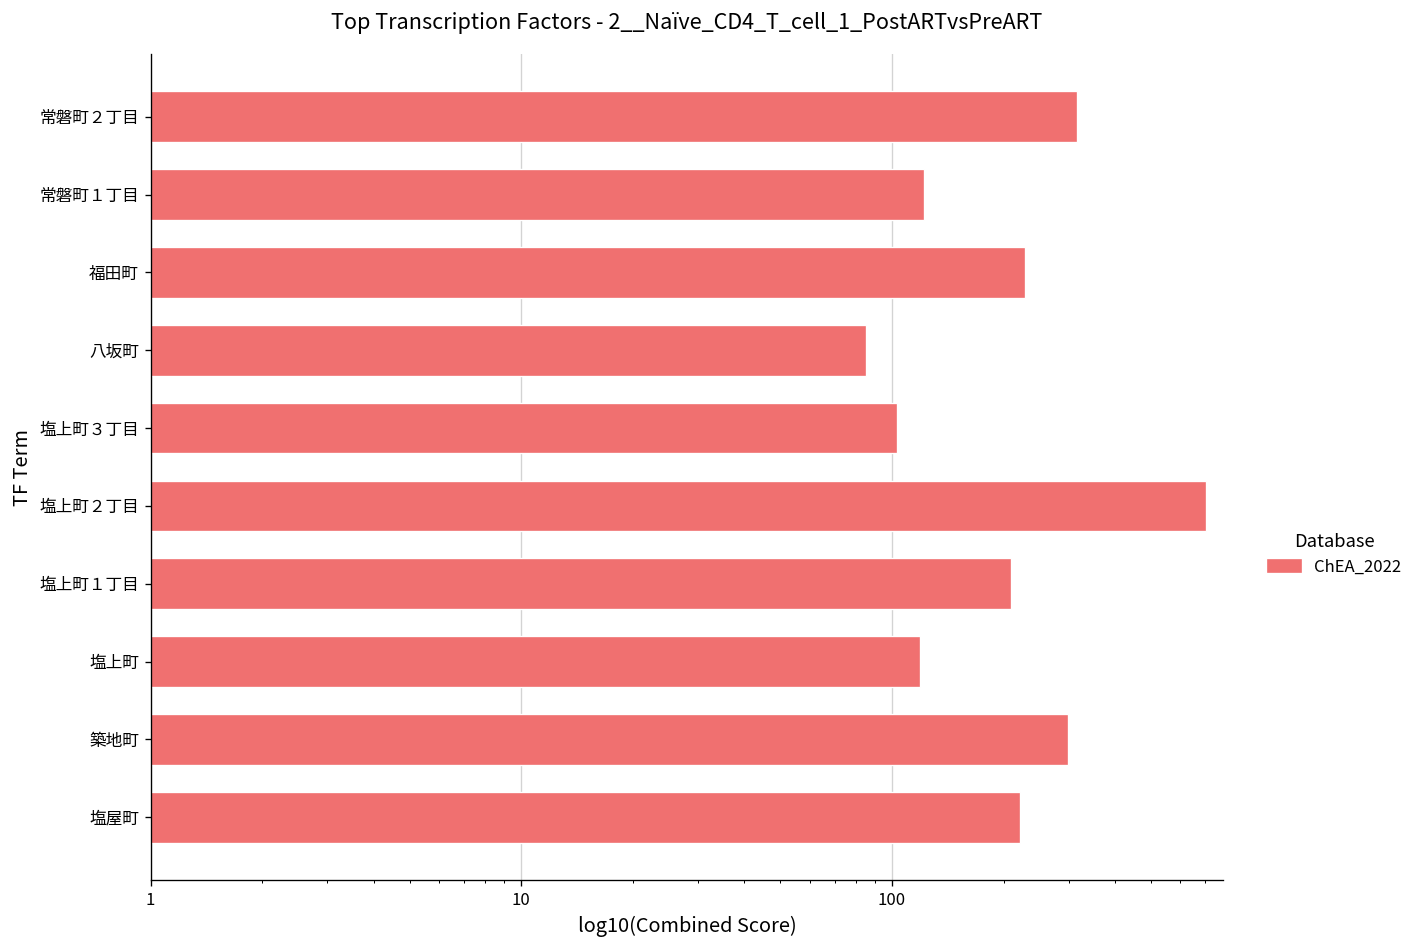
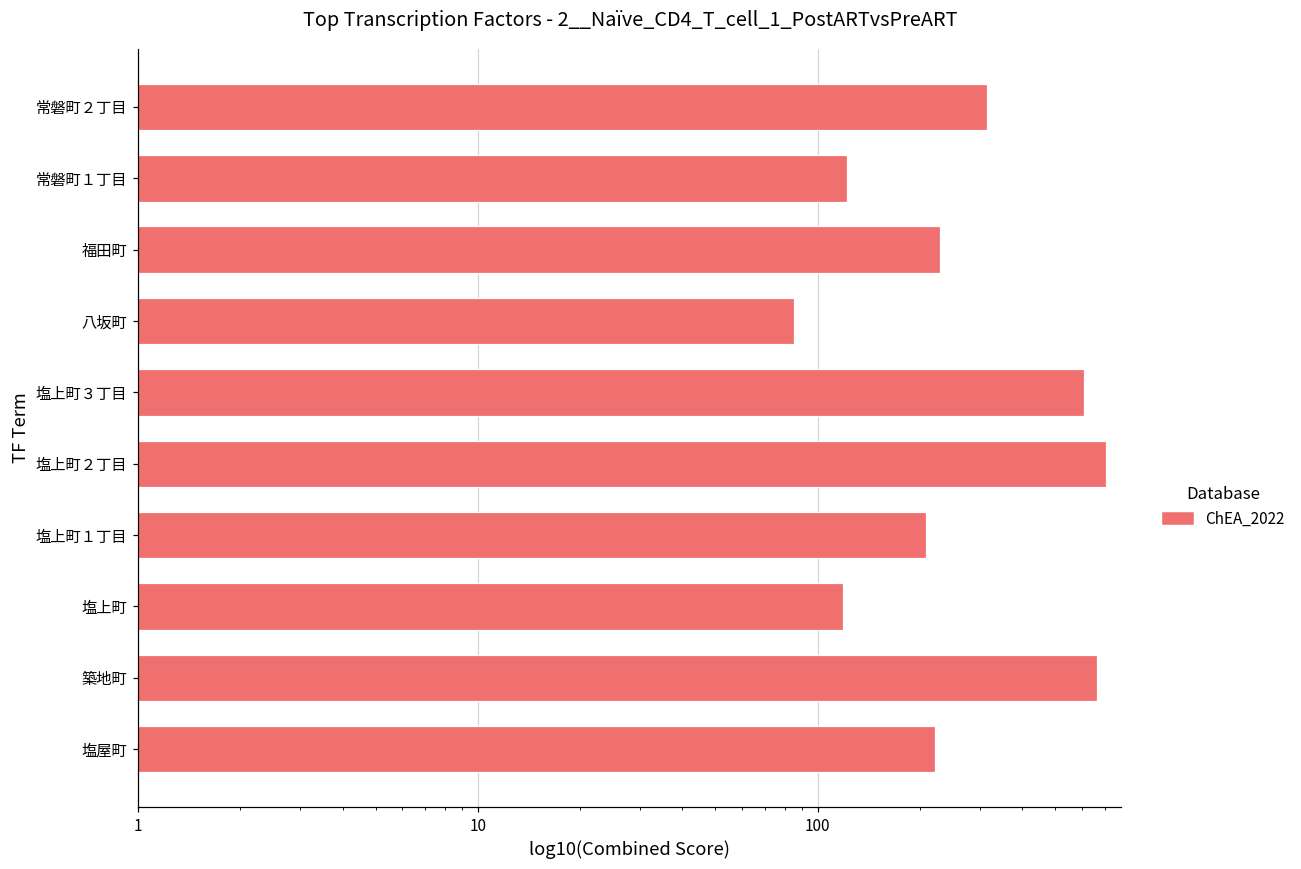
  {
    "常磐町２丁目": 320,
    "常磐町１丁目": 122,
    "福田町": 230,
    "八坂町": 85,
-   "塩上町３丁目": 103,
+   "塩上町３丁目": 610,
    "塩上町２丁目": 710,
    "塩上町１丁目": 210,
    "塩上町": 119,
-   "築地町": 300,
+   "築地町": 660,
    "塩屋町": 220
  }
